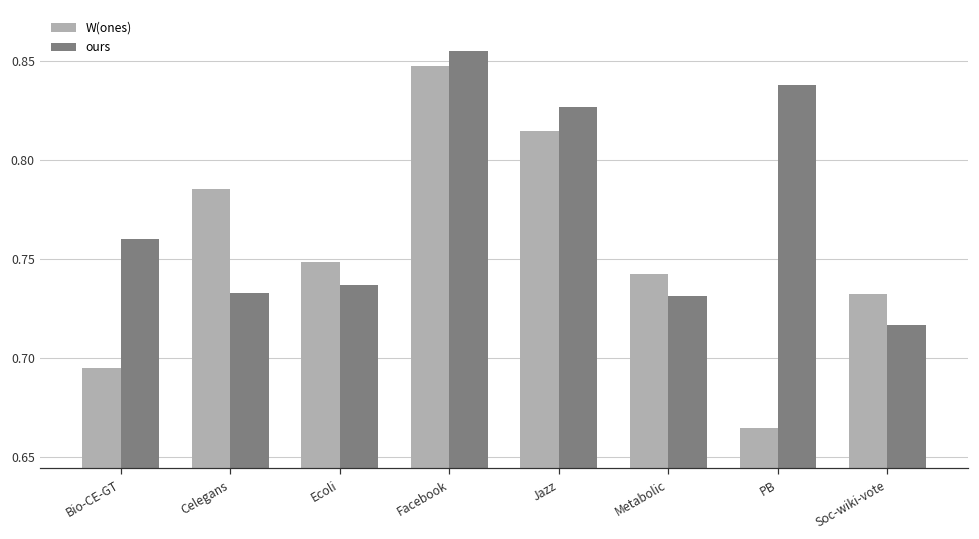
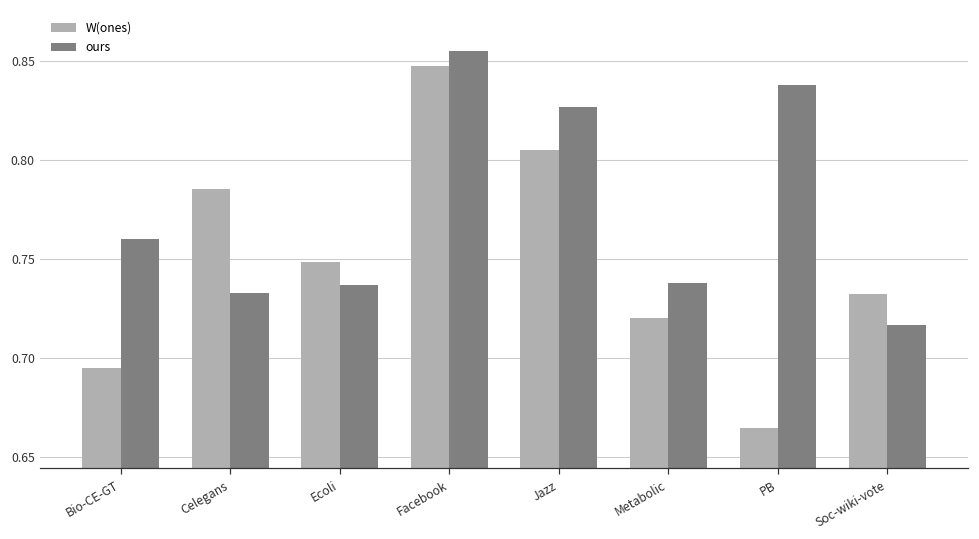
  {
    "W(ones)": {
      "Bio-CE-GT": 0.695,
      "Celegans": 0.785,
      "Ecoli": 0.748,
      "Facebook": 0.847,
-     "Jazz": 0.814,
-     "Metabolic": 0.742,
+     "Jazz": 0.805,
+     "Metabolic": 0.720,
      "PB": 0.665,
      "Soc-wiki-vote": 0.732
    },
    "ours": {
      "Bio-CE-GT": 0.760,
      "Celegans": 0.733,
      "Ecoli": 0.737,
      "Facebook": 0.855,
      "Jazz": 0.826,
-     "Metabolic": 0.731,
+     "Metabolic": 0.738,
      "PB": 0.838,
      "Soc-wiki-vote": 0.717
    }
  }
